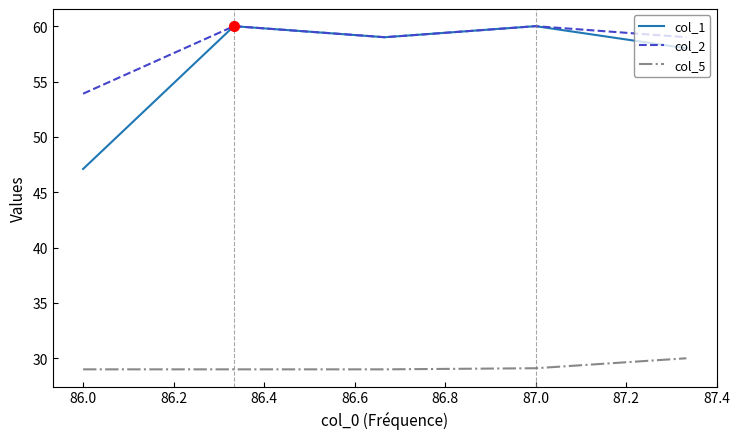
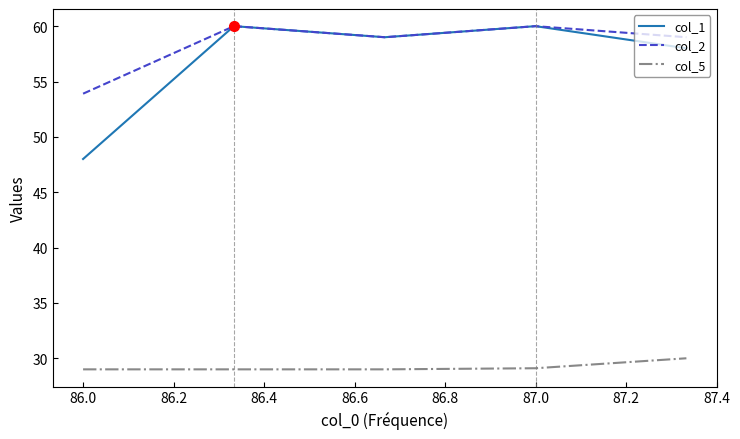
  {
    "col_1": {
-     "86.0": 47.1
+     "86.0": 48.0
    },
    "col_2": {
      "86.0": 53.9
    },
    "col_5": {
      "86.0": 29.0,
      "87.0": 29.1
    }
  }
